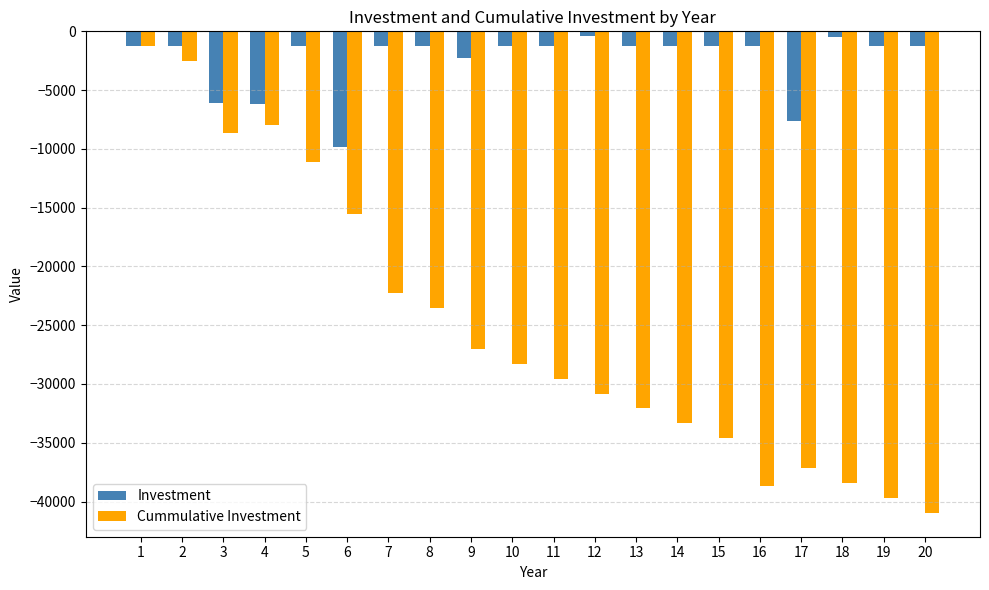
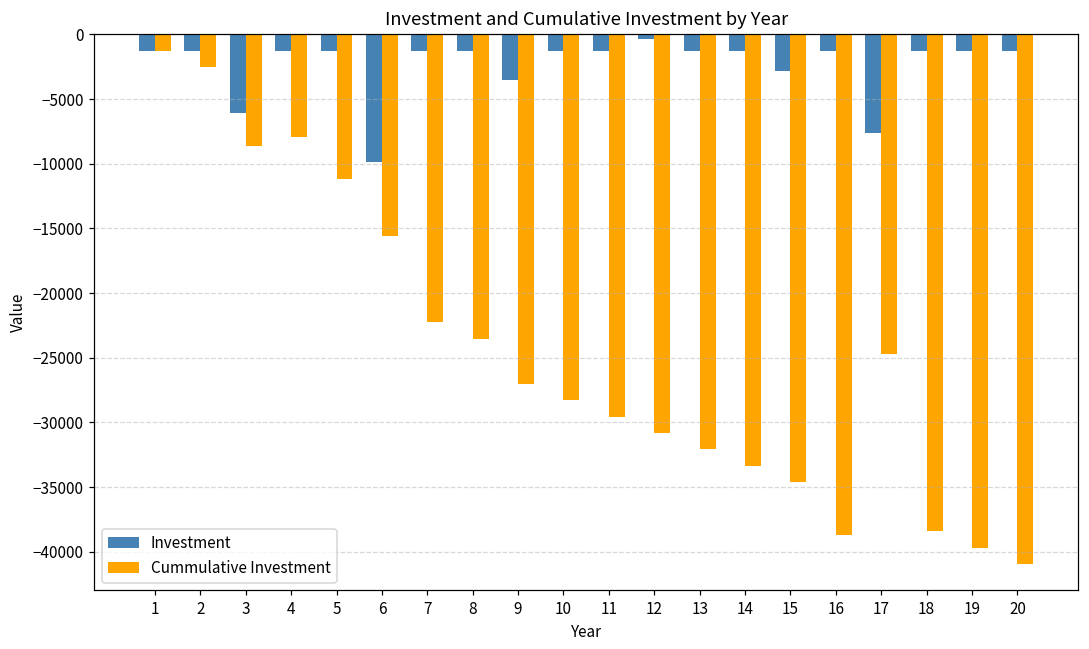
  {
    "Investment": {
      "1": -1300,
      "2": -1300,
      "3": -6100,
-     "4": -6200,
+     "4": -1300,
      "5": -1300,
      "6": -9800,
      "7": -1300,
      "8": -1300,
-     "9": -2300,
+     "9": -3500,
      "10": -1300,
      "11": -1300,
      "12": -400,
      "13": -1300,
      "14": -1300,
-     "15": -1300,
+     "15": -2800,
      "16": -1300,
      "17": -7600,
-     "18": -500,
+     "18": -1300,
      "19": -1300,
      "20": -1300
    },
    "Cummulative Investment": {
      "1": -1300,
      "2": -2500,
      "3": -8600,
      "4": -8000,
      "5": -11200,
      "6": -15600,
      "7": -22300,
      "8": -23500,
      "9": -27000,
      "10": -28300,
      "11": -29500,
      "12": -30800,
      "13": -32100,
      "14": -33300,
      "15": -34600,
      "16": -38700,
-     "17": -37100,
+     "17": -24700,
      "18": -38400,
      "19": -39700,
      "20": -40900
    }
  }
